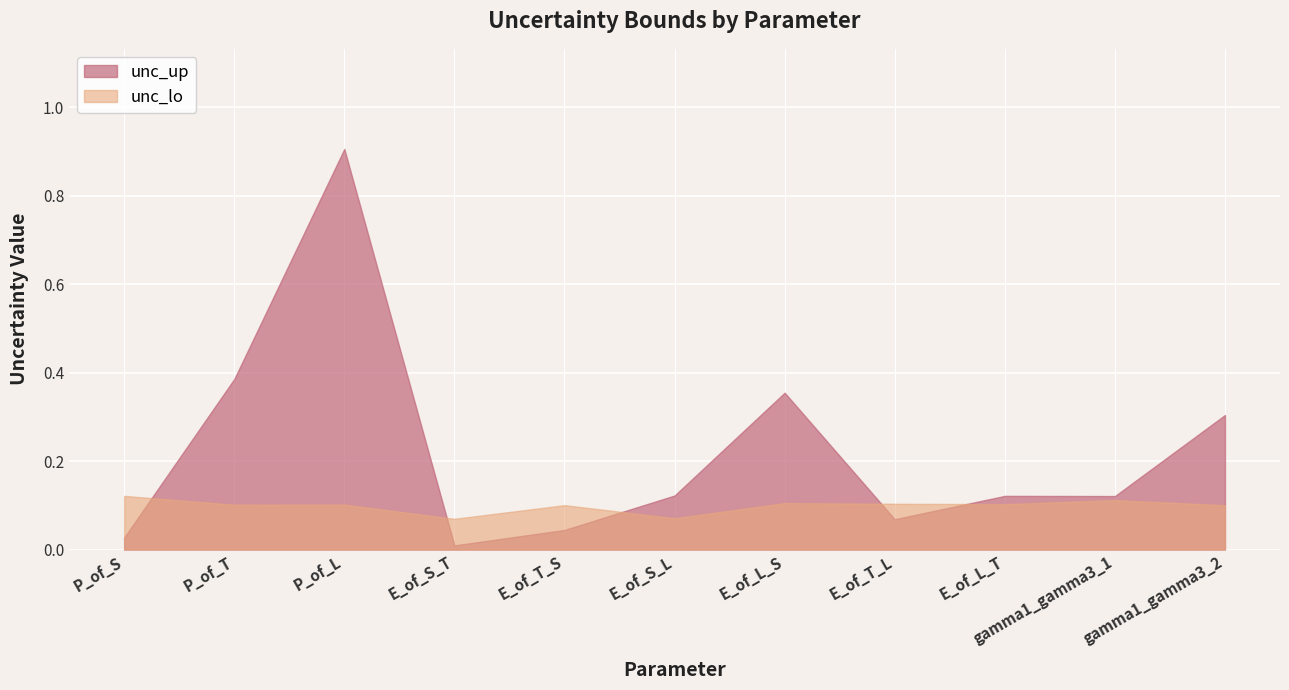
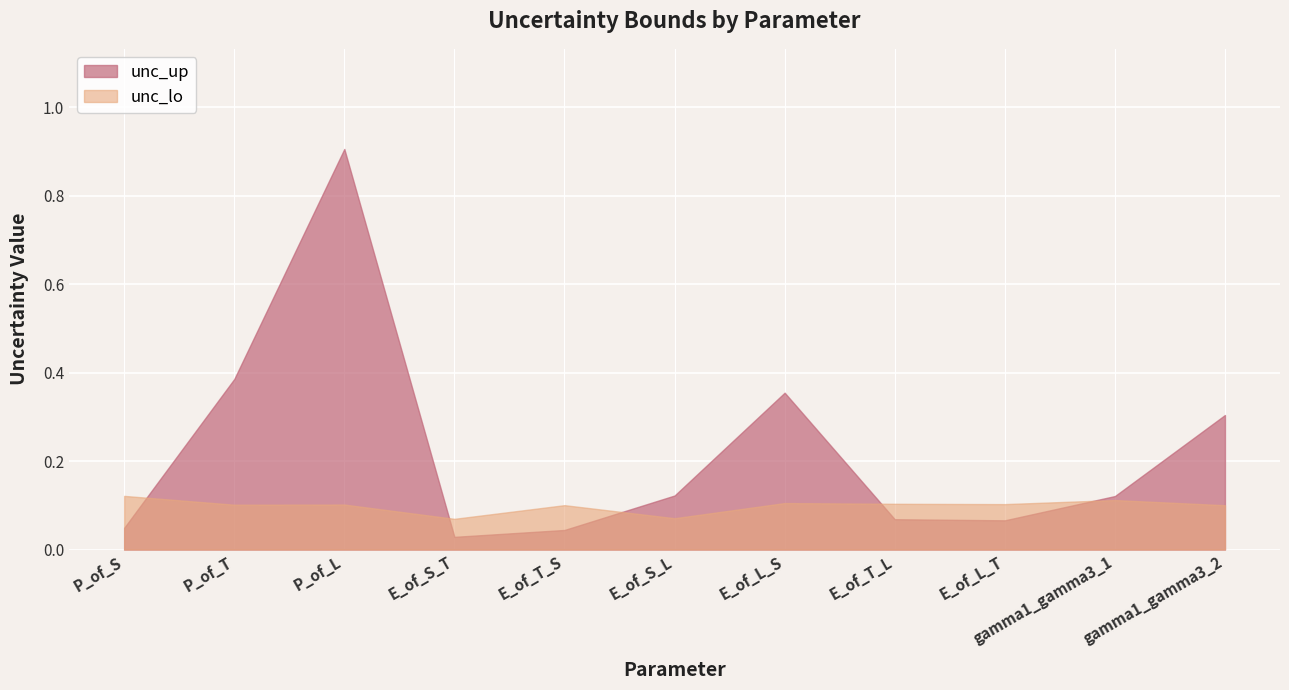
  {
    "unc_up": {
-     "P_of_S": 0.03,
+     "P_of_S": 0.05,
      "P_of_T": 0.39,
      "P_of_L": 0.91,
-     "E_of_S_T": 0.01,
+     "E_of_S_T": 0.03,
      "E_of_T_S": 0.04,
      "E_of_S_L": 0.12,
      "E_of_L_S": 0.35,
      "E_of_T_L": 0.07,
-     "E_of_L_T": 0.12,
+     "E_of_L_T": 0.07,
      "gamma1_gamma3_1": 0.12,
      "gamma1_gamma3_2": 0.30
    },
    "unc_lo": {
      "P_of_S": 0.12,
      "P_of_T": 0.10,
      "P_of_L": 0.10,
      "E_of_S_T": 0.07,
      "E_of_T_S": 0.10,
      "E_of_S_L": 0.07,
      "E_of_L_S": 0.10,
      "E_of_T_L": 0.10,
      "E_of_L_T": 0.10,
      "gamma1_gamma3_1": 0.11,
      "gamma1_gamma3_2": 0.10
    }
  }
